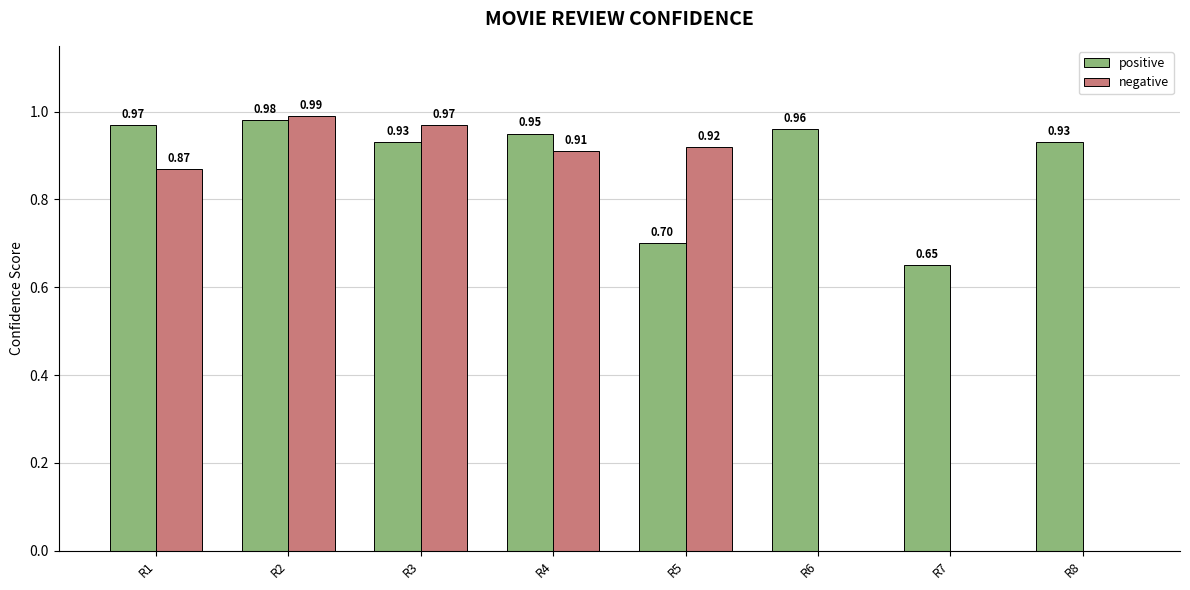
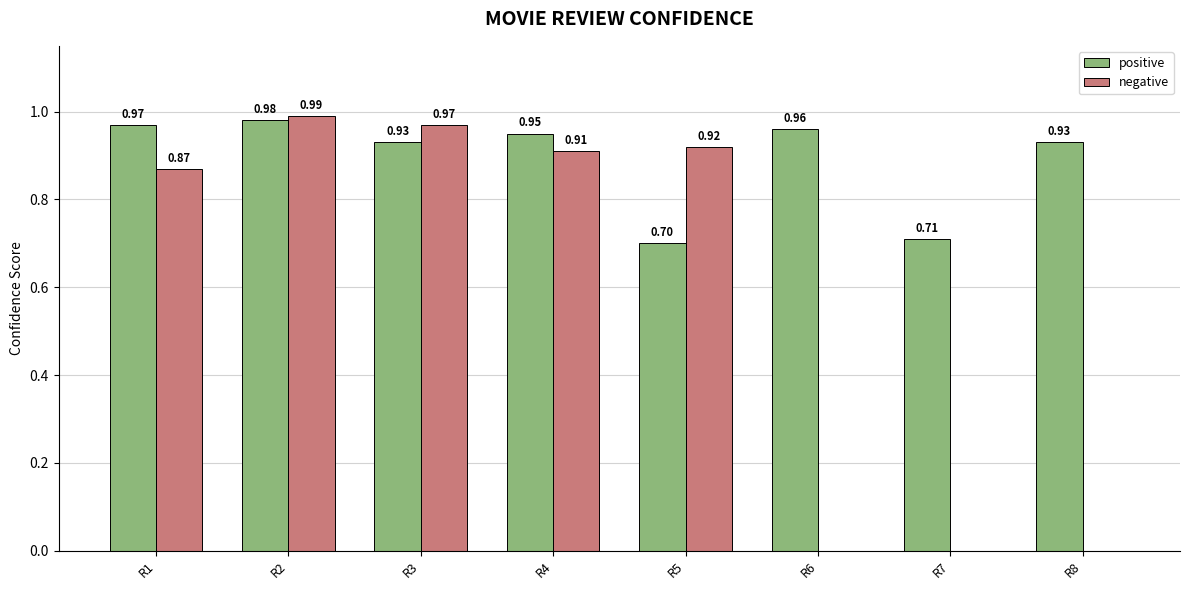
  {
    "positive": {
      "R1": 0.97,
      "R2": 0.98,
      "R3": 0.93,
      "R4": 0.95,
      "R5": 0.70,
      "R6": 0.96,
-     "R7": 0.65,
+     "R7": 0.71,
      "R8": 0.93
    },
    "negative": {
      "R1": 0.87,
      "R2": 0.99,
      "R3": 0.97,
      "R4": 0.91,
      "R5": 0.92
    }
  }
